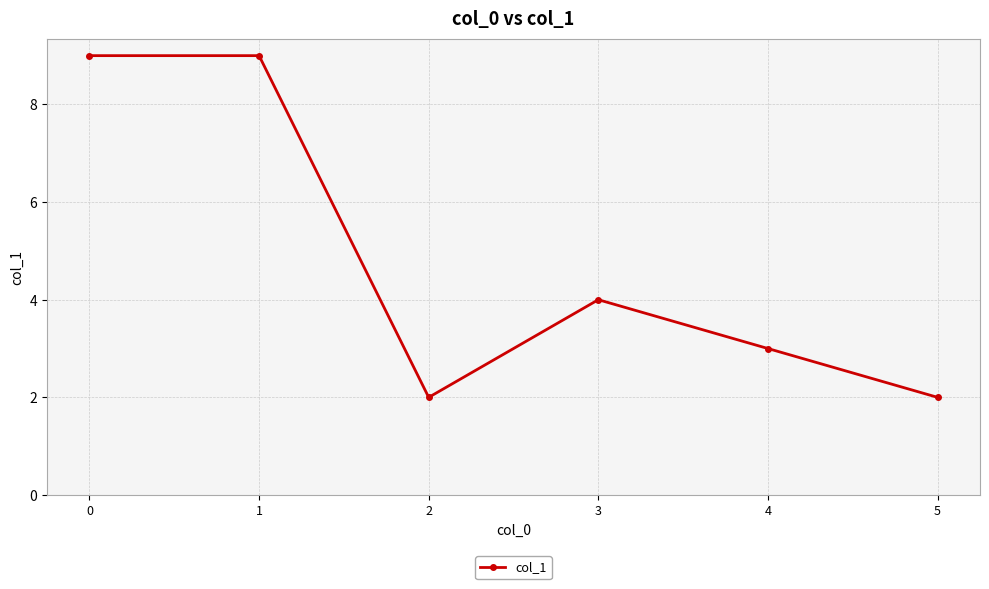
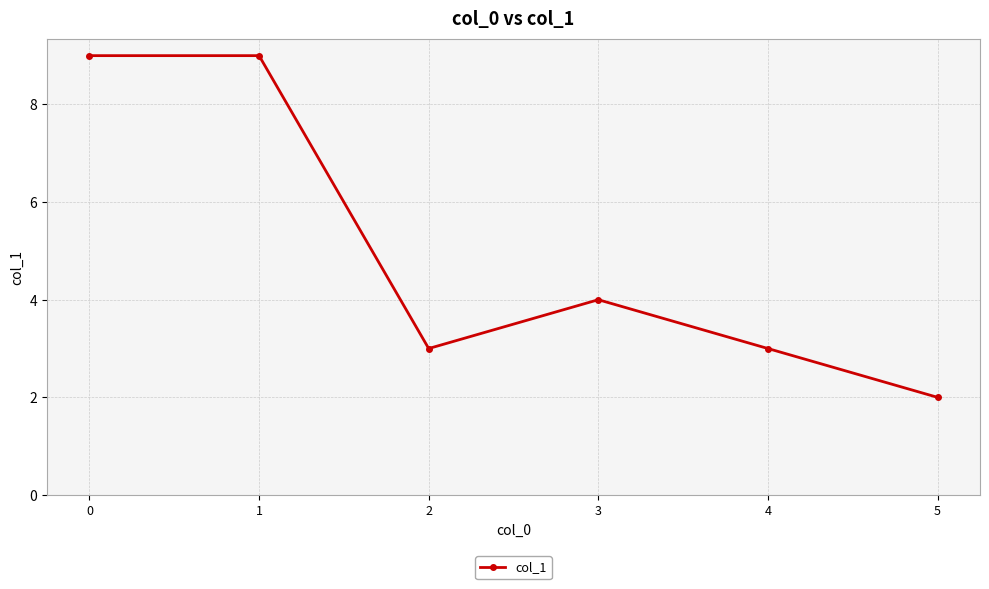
  {
    "0": 9,
    "1": 9,
-   "2": 2,
+   "2": 3,
    "3": 4,
    "4": 3,
    "5": 2
  }
